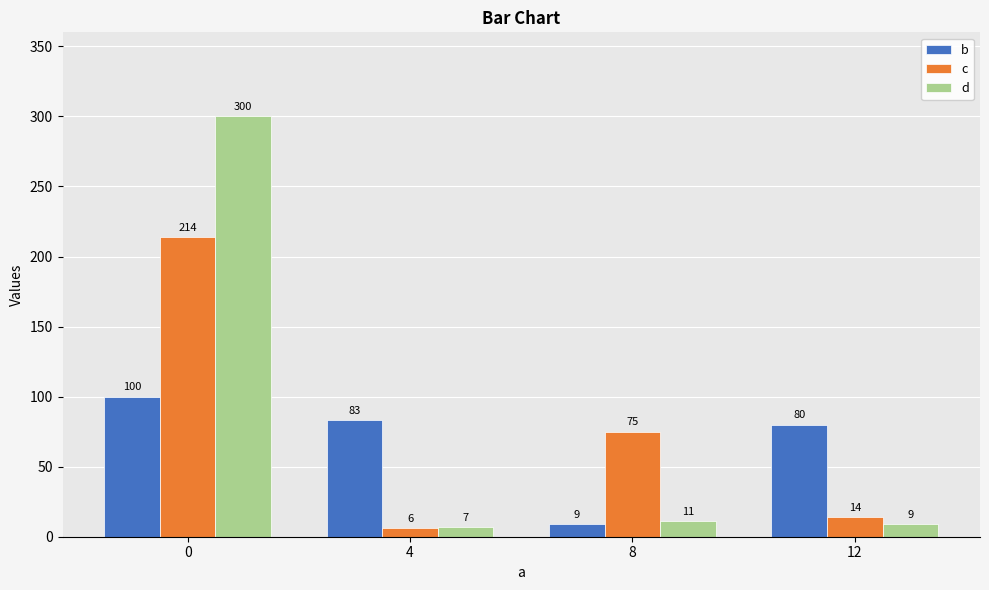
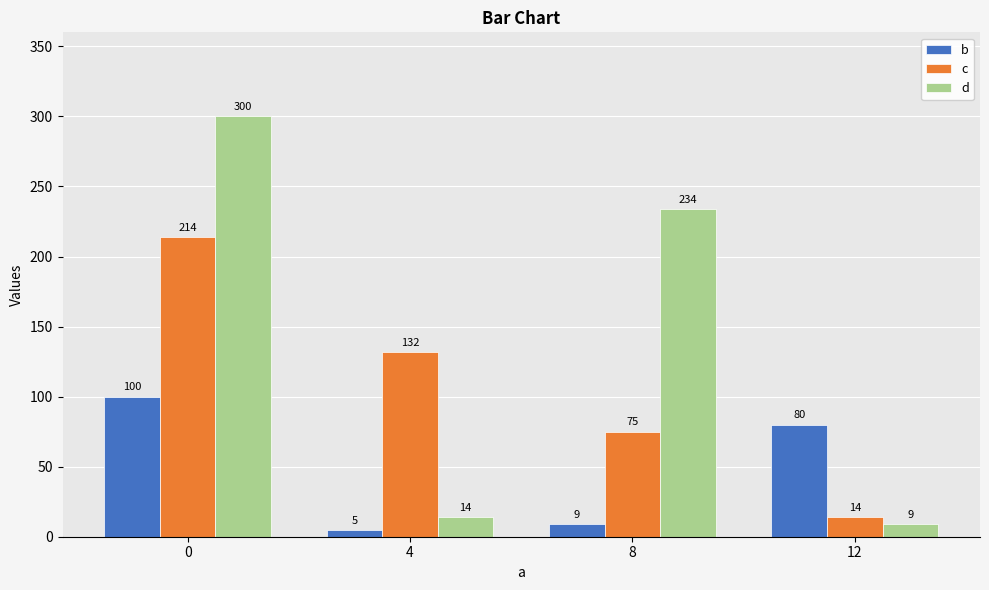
  {
    "b": {
      "0": 100,
-     "4": 83,
+     "4": 5,
      "8": 9,
      "12": 80
    },
    "c": {
      "0": 214,
-     "4": 6,
+     "4": 132,
      "8": 75,
      "12": 14
    },
    "d": {
      "0": 300,
-     "4": 7,
-     "8": 11,
+     "4": 14,
+     "8": 234,
      "12": 9
    }
  }
